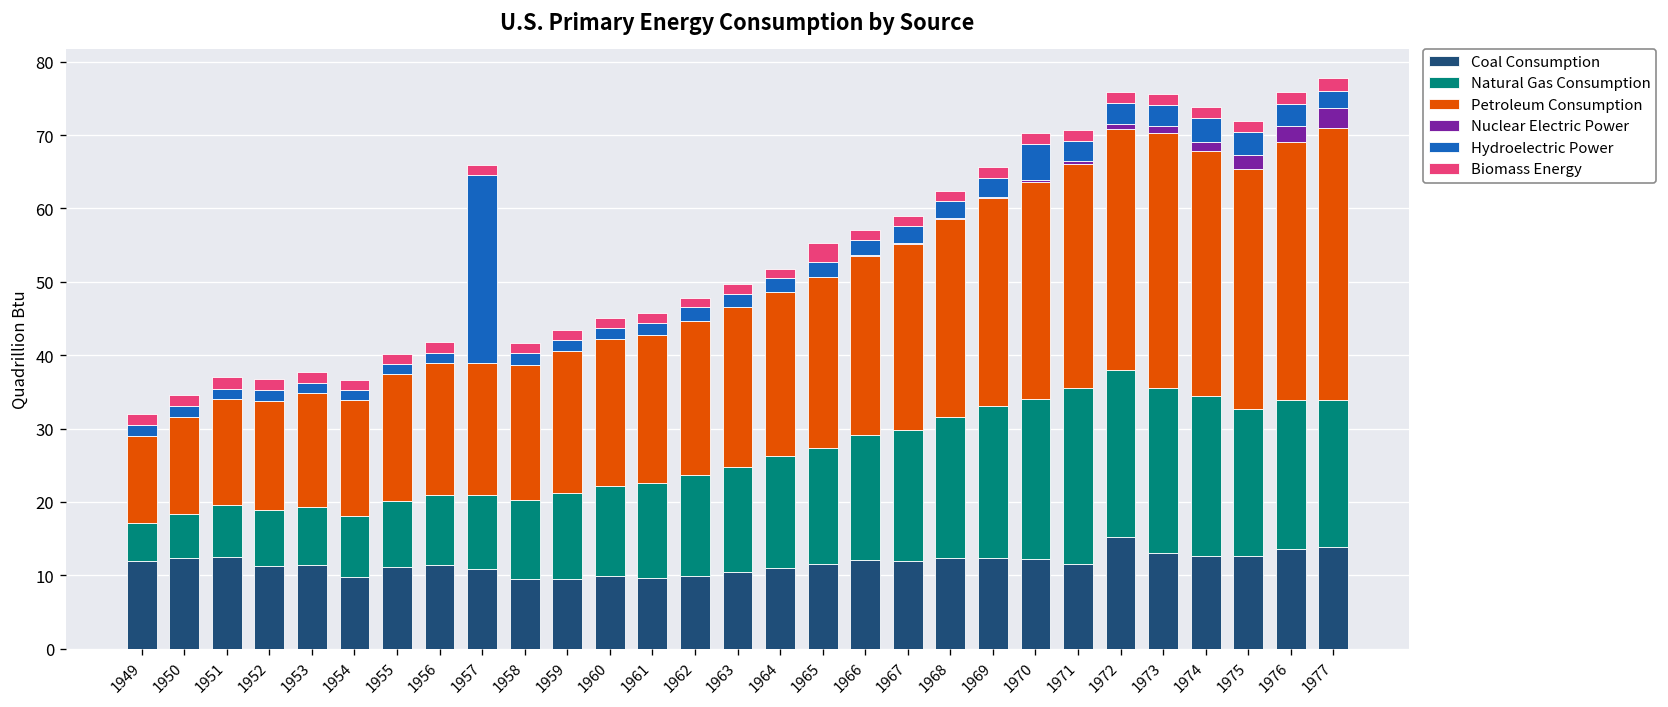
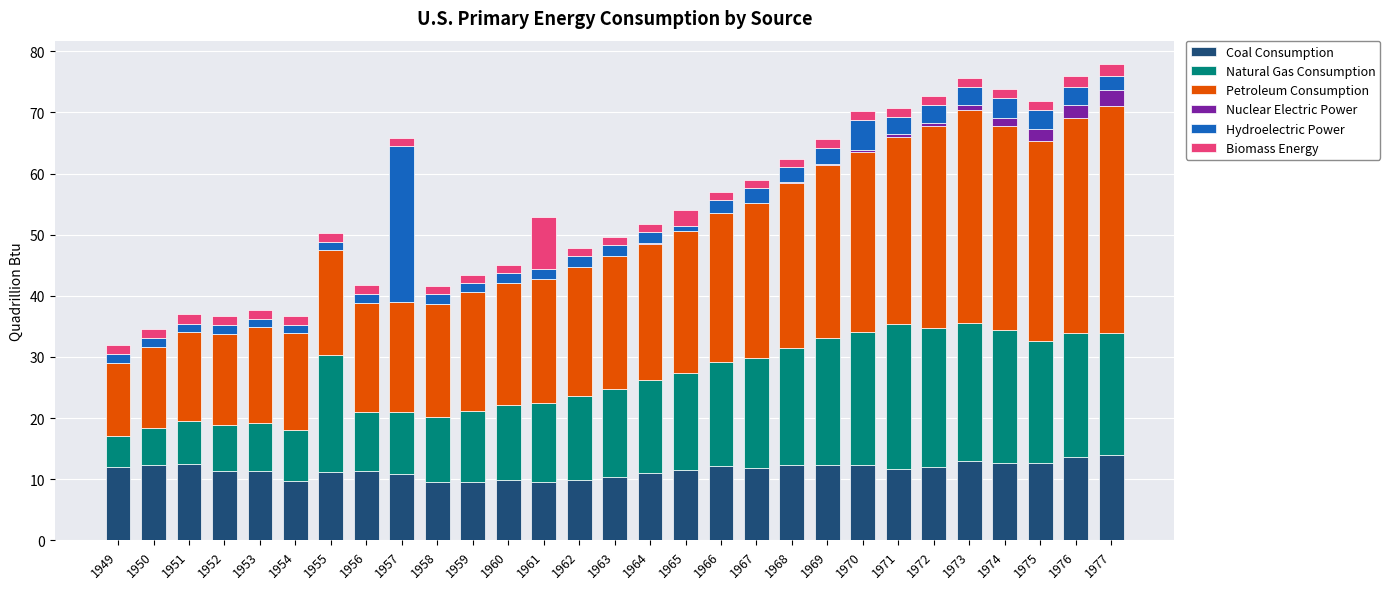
  {
    "Coal Consumption": {
      "1949": 12,
      "1950": 12,
      "1951": 13,
      "1952": 11,
      "1953": 11,
      "1954": 10,
      "1955": 11,
      "1956": 11,
      "1957": 11,
      "1958": 10,
      "1959": 10,
      "1960": 10,
      "1961": 10,
      "1962": 10,
      "1963": 10,
      "1964": 11,
      "1965": 12,
      "1966": 12,
      "1967": 12,
      "1968": 12,
      "1969": 12,
      "1970": 12,
      "1971": 12,
-     "1972": 15,
+     "1972": 12,
      "1973": 13,
      "1974": 13,
      "1975": 13,
      "1976": 14,
      "1977": 14
    },
    "Natural Gas Consumption": {
      "1949": 5,
      "1950": 6,
      "1951": 7,
      "1952": 8,
      "1953": 8,
      "1954": 8,
-     "1955": 9,
+     "1955": 19,
      "1956": 10,
      "1957": 10,
      "1958": 11,
      "1959": 12,
      "1960": 12,
      "1961": 13,
      "1962": 14,
      "1963": 14,
      "1964": 15,
      "1965": 16,
      "1966": 17,
      "1967": 18,
      "1968": 19,
      "1969": 21,
      "1970": 22,
      "1971": 24,
      "1972": 23,
      "1973": 23,
      "1974": 22,
      "1975": 20,
      "1976": 20,
      "1977": 20
    },
    "Petroleum Consumption": {
      "1949": 12,
      "1950": 13,
      "1951": 14,
      "1952": 15,
      "1953": 16,
      "1954": 16,
      "1955": 17,
      "1956": 18,
      "1957": 18,
      "1958": 19,
      "1959": 19,
      "1960": 20,
      "1961": 20,
      "1962": 21,
      "1963": 22,
      "1964": 22,
      "1965": 23,
      "1966": 24,
      "1967": 25,
      "1968": 27,
      "1969": 28,
      "1970": 30,
      "1971": 31,
      "1972": 33,
      "1973": 35,
      "1974": 33,
      "1975": 33,
      "1976": 35,
      "1977": 37
    },
    "Nuclear Electric Power": {
      "1949": 0,
      "1950": 0,
      "1951": 0,
      "1952": 0,
      "1953": 0,
      "1954": 0,
      "1955": 0,
      "1956": 0,
      "1971": 0,
      "1972": 1,
      "1973": 1,
      "1974": 1,
      "1975": 2,
      "1976": 2,
      "1977": 3
    },
    "Hydroelectric Power": {
      "1949": 1,
      "1950": 1,
      "1951": 1,
      "1952": 1,
      "1953": 1,
      "1954": 1,
      "1955": 1,
      "1956": 1,
      "1957": 26,
      "1958": 2,
      "1959": 2,
      "1960": 2,
      "1961": 2,
      "1962": 2,
      "1963": 2,
      "1964": 2,
-     "1965": 2,
+     "1965": 1,
      "1966": 2,
      "1967": 2,
      "1968": 2,
      "1969": 3,
      "1970": 5,
      "1971": 3,
      "1972": 3,
      "1973": 3,
      "1974": 3,
      "1975": 3,
      "1976": 3,
      "1977": 2
    },
    "Biomass Energy": {
      "1949": 2,
      "1950": 2,
      "1951": 2,
      "1952": 1,
      "1953": 1,
      "1954": 1,
      "1955": 1,
      "1956": 1,
      "1957": 1,
      "1958": 1,
      "1959": 1,
      "1960": 1,
-     "1961": 1,
+     "1961": 8,
      "1962": 1,
      "1963": 1,
      "1964": 1,
      "1965": 3,
      "1966": 1,
      "1967": 1,
      "1968": 1,
      "1969": 1,
      "1970": 1,
      "1971": 1,
      "1972": 2,
      "1973": 2,
      "1974": 2,
      "1975": 1,
      "1976": 2,
      "1977": 2
    }
  }
